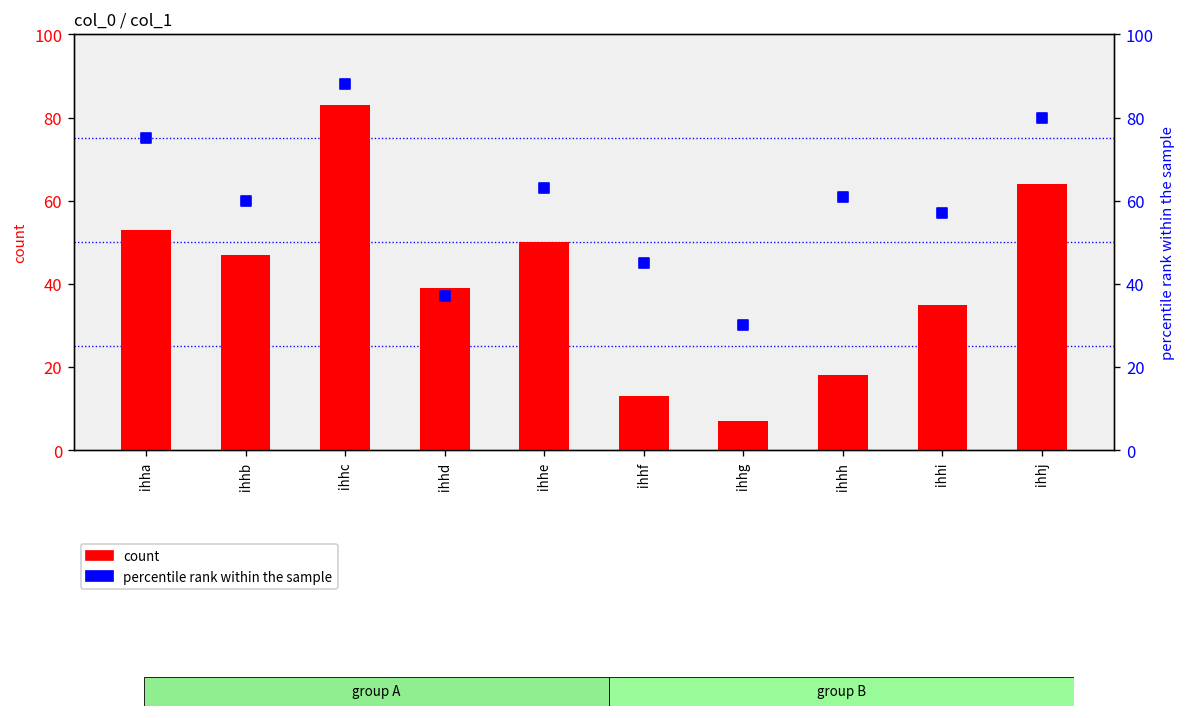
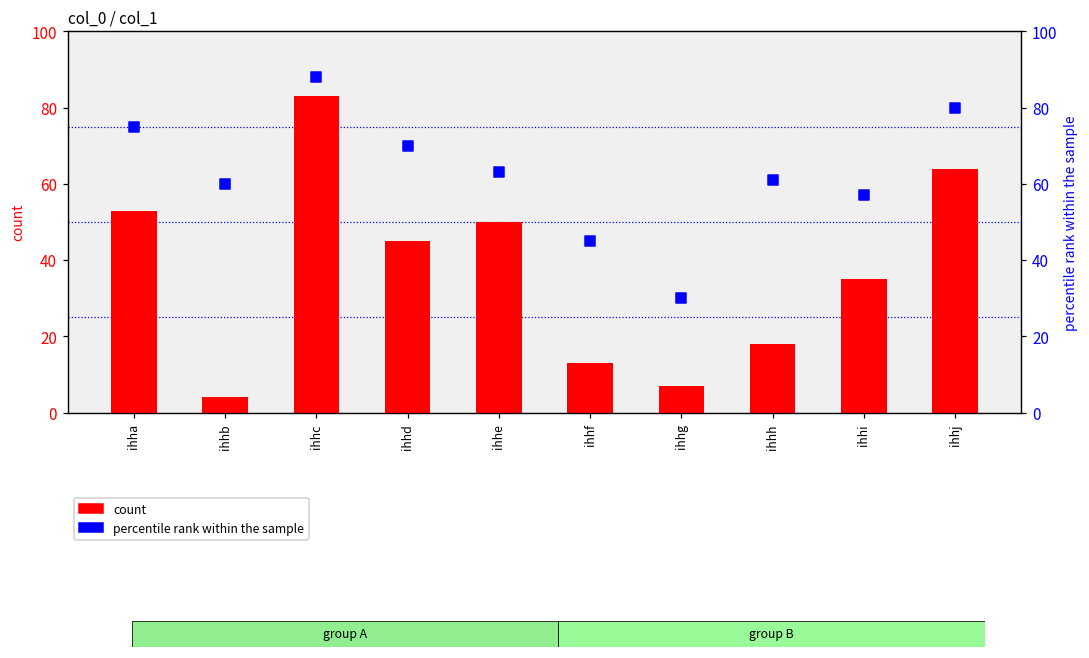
  {
    "count": {
      "ihha": 53,
-     "ihhb": 47,
+     "ihhb": 4,
      "ihhc": 83,
-     "ihhd": 39,
+     "ihhd": 45,
      "ihhe": 50,
      "ihhf": 13,
      "ihhg": 7,
      "ihhh": 18,
      "ihhi": 35,
      "ihhj": 64
    },
    "percentile rank within the sample": {
-     "ihhd": 37
+     "ihhd": 70
    }
  }
